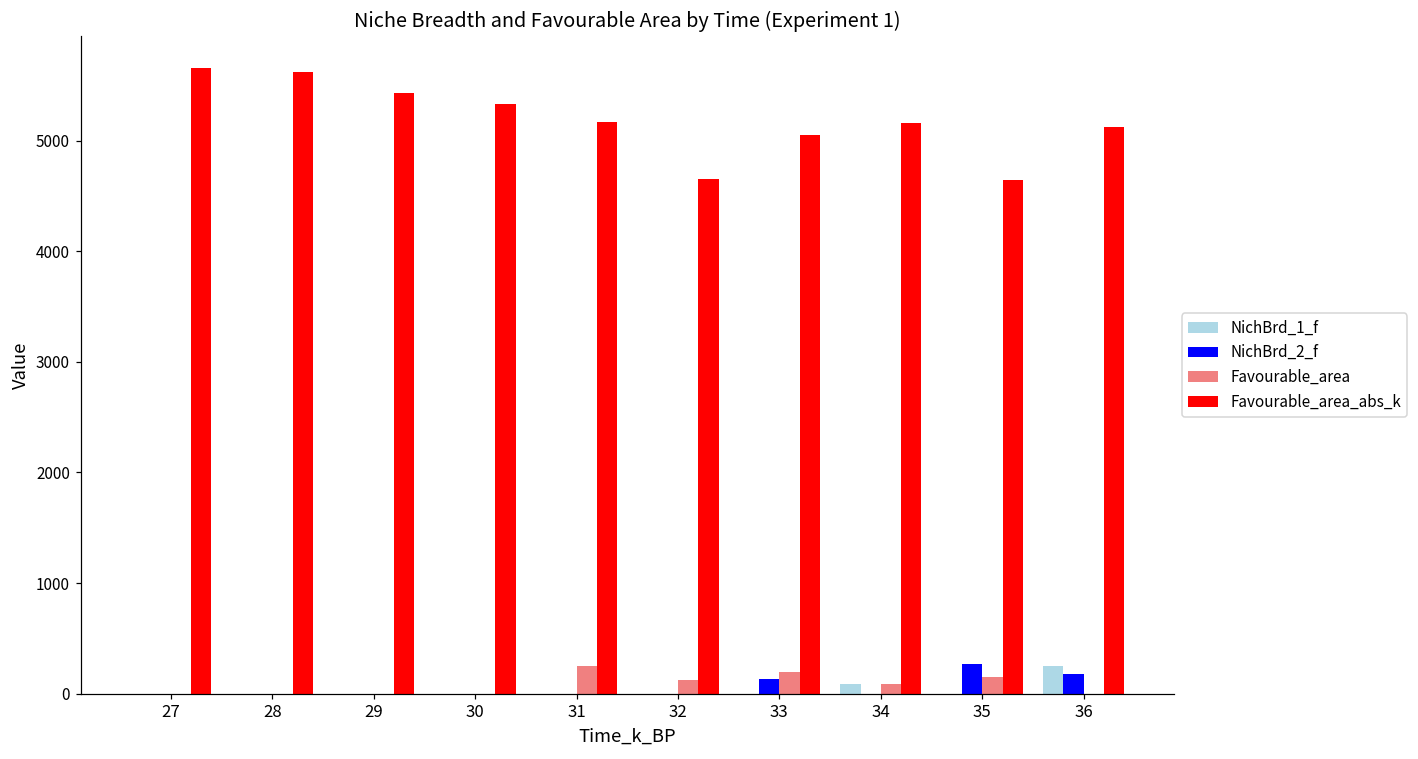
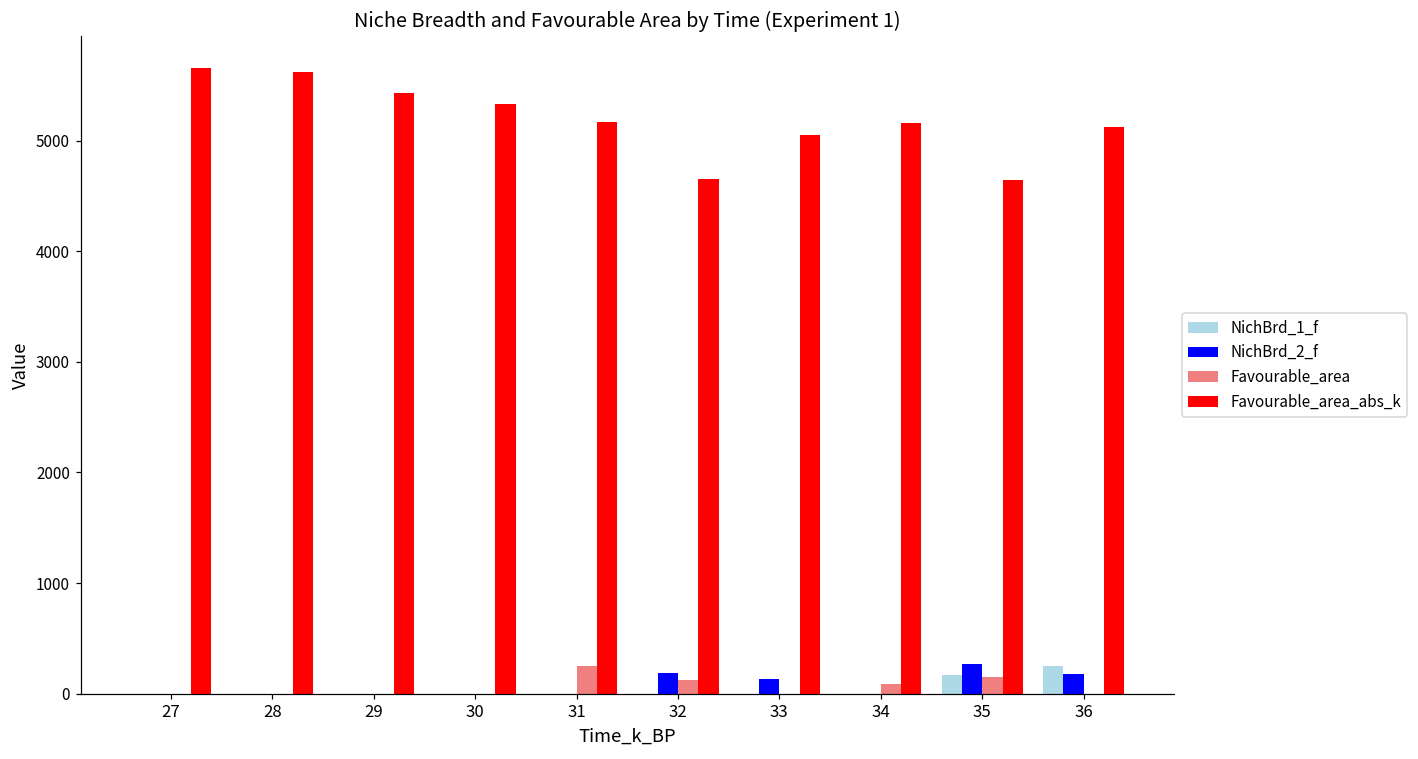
  {
    "NichBrd_1_f": {
-     "34": 90,
-     "35": 0,
+     "34": 0,
+     "35": 170,
      "36": 250
    },
    "NichBrd_2_f": {
-     "32": 0,
+     "32": 190,
      "33": 140,
      "35": 260,
      "36": 180
    },
    "Favourable_area": {
      "31": 260,
      "32": 120,
-     "33": 200,
+     "33": 0,
      "34": 90,
      "35": 150
    },
    "Favourable_area_abs_k": {
      "27": 5660,
      "28": 5620,
      "29": 5430,
      "30": 5330,
      "31": 5170,
      "32": 4650,
      "33": 5050,
      "34": 5160,
      "35": 4640,
      "36": 5120
    }
  }
